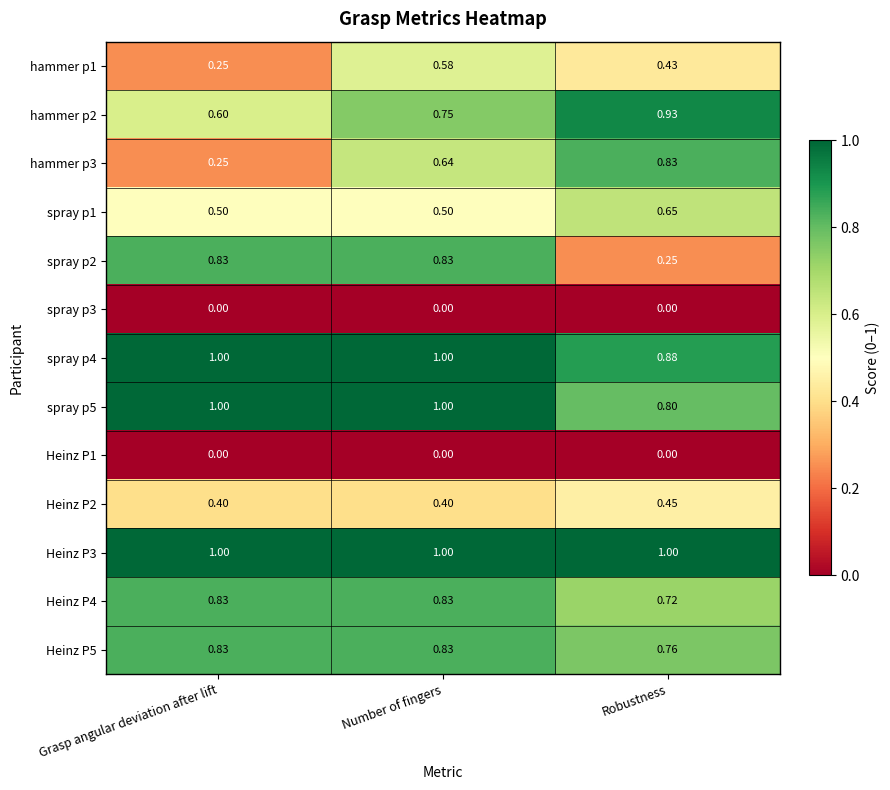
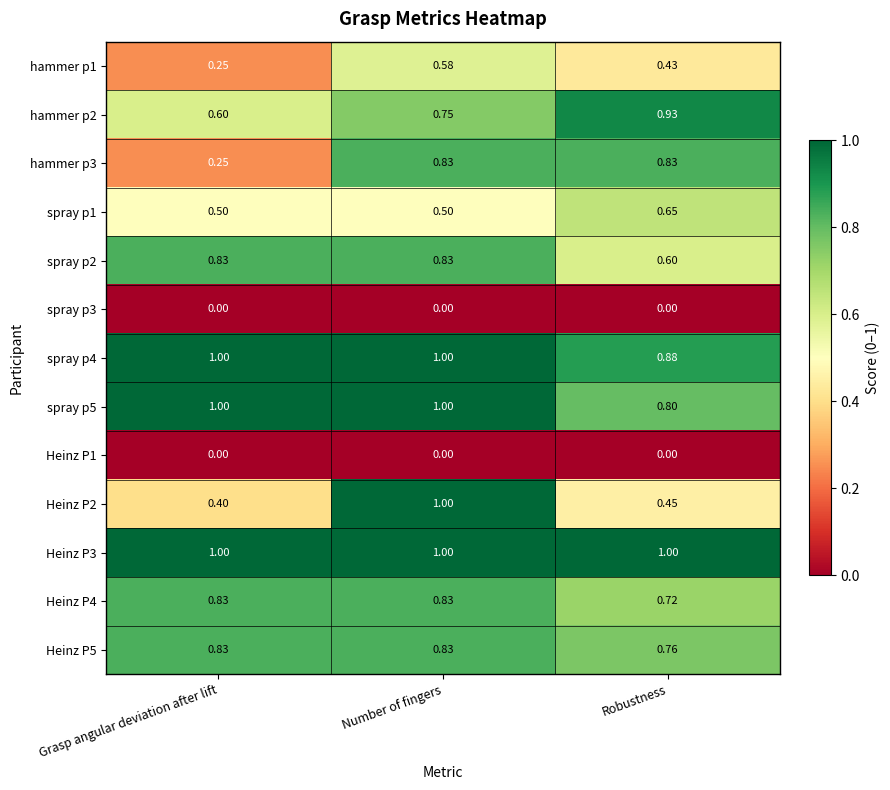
  {
    "hammer p1": {
      "Grasp angular deviation after lift": 0.25,
      "Number of fingers": 0.58,
      "Robustness": 0.43
    },
    "hammer p2": {
      "Grasp angular deviation after lift": 0.60,
      "Number of fingers": 0.75,
      "Robustness": 0.93
    },
    "hammer p3": {
      "Grasp angular deviation after lift": 0.25,
-     "Number of fingers": 0.64,
+     "Number of fingers": 0.83,
      "Robustness": 0.83
    },
    "spray p1": {
      "Grasp angular deviation after lift": 0.50,
      "Number of fingers": 0.50,
      "Robustness": 0.65
    },
    "spray p2": {
      "Grasp angular deviation after lift": 0.83,
      "Number of fingers": 0.83,
-     "Robustness": 0.25
+     "Robustness": 0.60
    },
    "spray p3": {
      "Grasp angular deviation after lift": 0.00,
      "Number of fingers": 0.00,
      "Robustness": 0.00
    },
    "spray p4": {
      "Grasp angular deviation after lift": 1.00,
      "Number of fingers": 1.00,
      "Robustness": 0.88
    },
    "spray p5": {
      "Grasp angular deviation after lift": 1.00,
      "Number of fingers": 1.00,
      "Robustness": 0.80
    },
    "Heinz P1": {
      "Grasp angular deviation after lift": 0.00,
      "Number of fingers": 0.00,
      "Robustness": 0.00
    },
    "Heinz P2": {
      "Grasp angular deviation after lift": 0.40,
-     "Number of fingers": 0.40,
+     "Number of fingers": 1.00,
      "Robustness": 0.45
    },
    "Heinz P3": {
      "Grasp angular deviation after lift": 1.00,
      "Number of fingers": 1.00,
      "Robustness": 1.00
    },
    "Heinz P4": {
      "Grasp angular deviation after lift": 0.83,
      "Number of fingers": 0.83,
      "Robustness": 0.72
    },
    "Heinz P5": {
      "Grasp angular deviation after lift": 0.83,
      "Number of fingers": 0.83,
      "Robustness": 0.76
    }
  }
